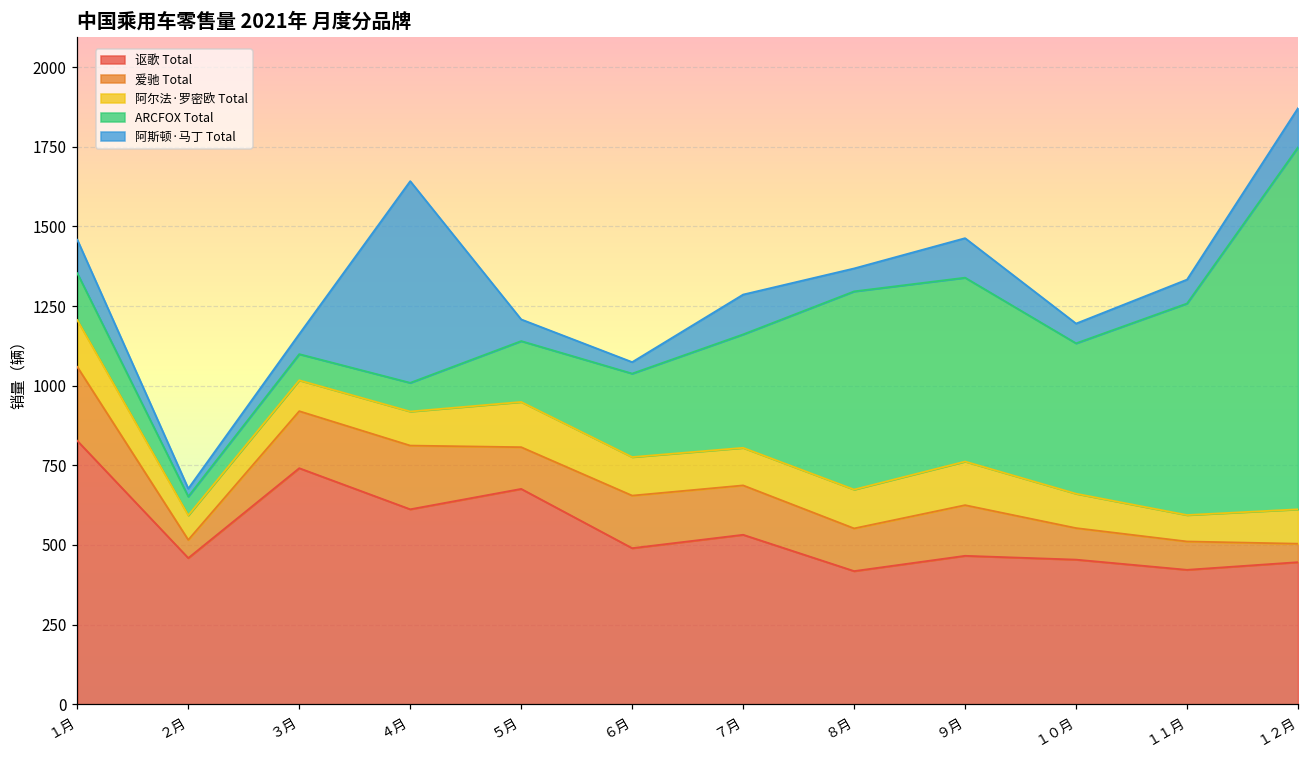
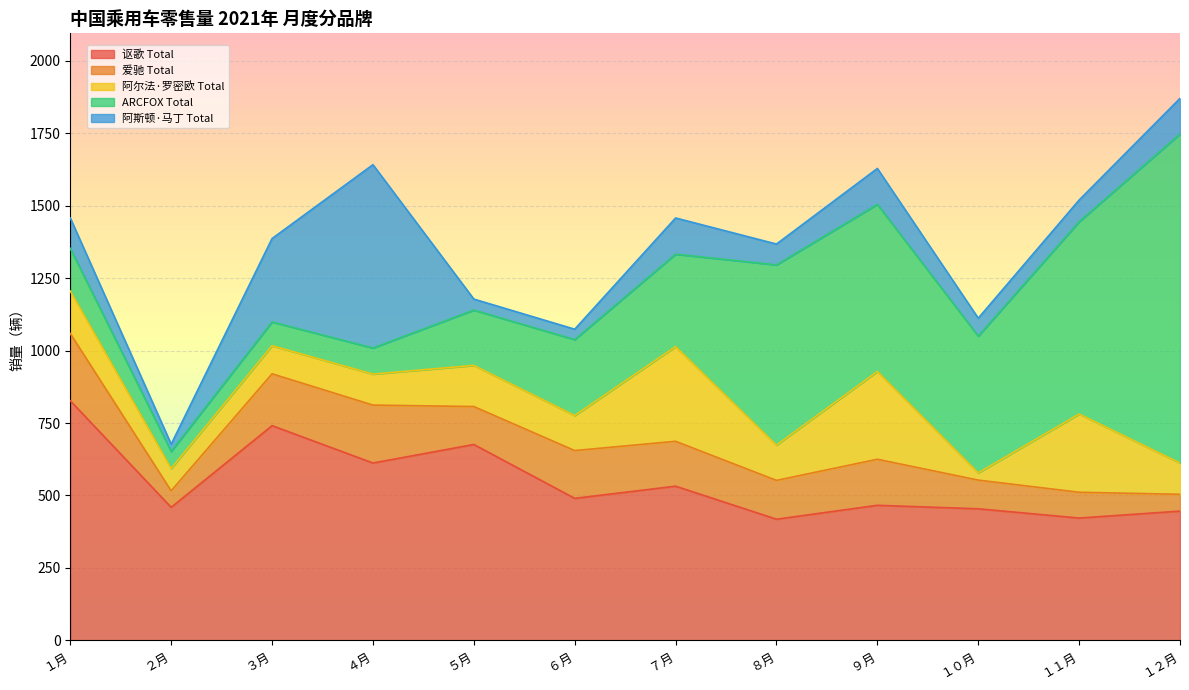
  {
    "阿尔法·罗密欧 Total": {
      "１月": 150,
      "２月": 80,
      "３月": 100,
      "４月": 110,
      "５月": 140,
      "６月": 120,
-     "７月": 120,
+     "７月": 330,
      "８月": 120,
-     "９月": 140,
-     "１０月": 110,
-     "１１月": 80,
+     "９月": 300,
+     "１０月": 30,
+     "１１月": 270,
      "１２月": 110
    },
    "ARCFOX Total": {
      "１月": 150,
      "２月": 60,
      "３月": 80,
      "４月": 90,
      "５月": 190,
      "６月": 260,
-     "７月": 360,
+     "７月": 320,
      "８月": 620,
      "９月": 580,
      "１０月": 470,
      "１１月": 660,
      "１２月": 1140
    },
    "阿斯顿·马丁 Total": {
      "１月": 110,
      "２月": 30,
-     "３月": 60,
+     "３月": 290,
      "４月": 630,
-     "５月": 70,
+     "５月": 40,
      "６月": 40,
      "７月": 130,
      "８月": 70,
      "９月": 120,
      "１０月": 60,
      "１１月": 80,
      "１２月": 120
    }
  }
